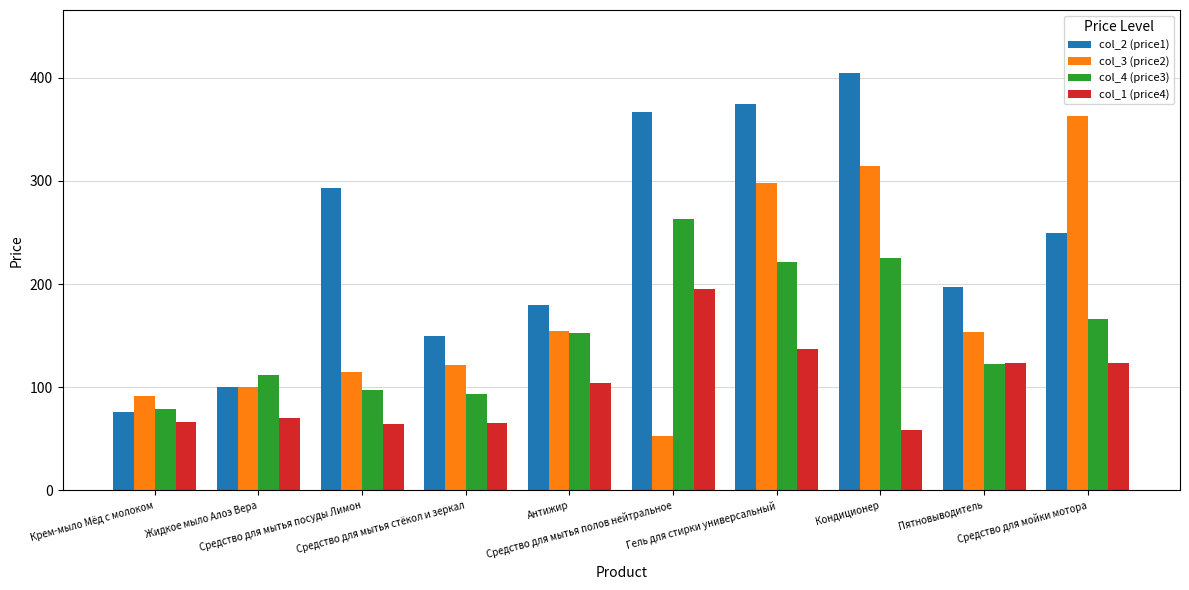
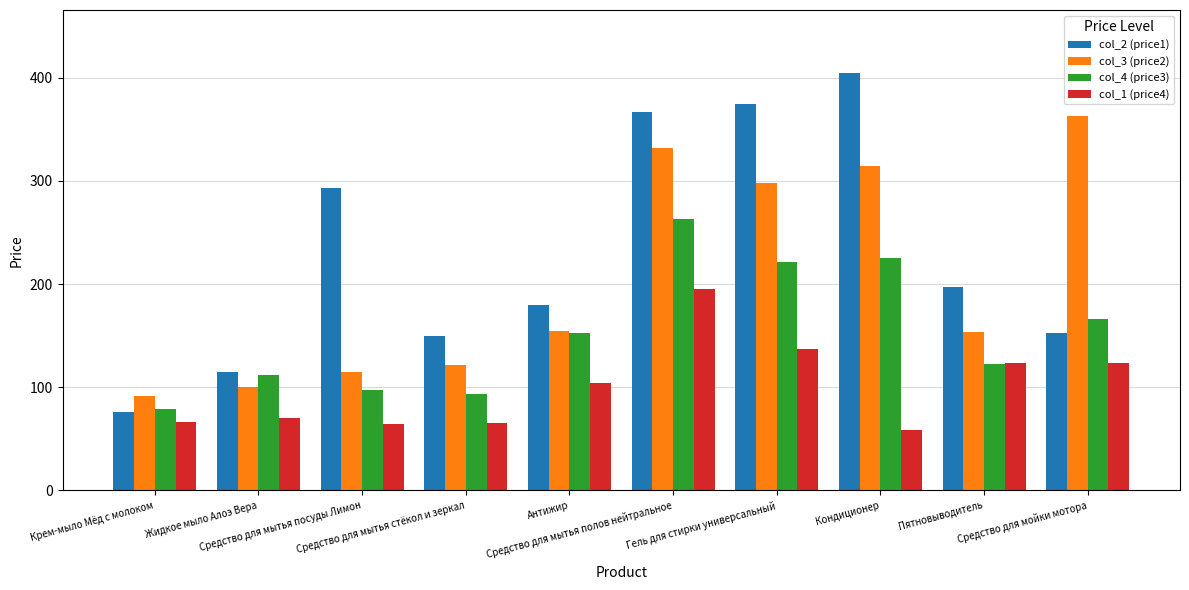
  {
    "col_2 (price1)": {
      "Крем-мыло Мёд с молоком": 76,
-     "Жидкое мыло Алоэ Вера": 100,
+     "Жидкое мыло Алоэ Вера": 115,
      "Средство для мытья посуды Лимон": 293,
      "Средство для мытья стёкол и зеркал": 150,
      "Антижир": 180,
      "Средство для мытья полов нейтральное": 367,
      "Гель для стирки универсальный": 375,
      "Кондиционер": 405,
      "Пятновыводитель": 197,
-     "Средство для мойки мотора": 250
+     "Средство для мойки мотора": 153
    },
    "col_3 (price2)": {
      "Крем-мыло Мёд с молоком": 92,
      "Жидкое мыло Алоэ Вера": 100,
      "Средство для мытья посуды Лимон": 115,
      "Средство для мытья стёкол и зеркал": 122,
      "Антижир": 155,
-     "Средство для мытья полов нейтральное": 53,
+     "Средство для мытья полов нейтральное": 332,
      "Гель для стирки универсальный": 298,
      "Кондиционер": 315,
      "Пятновыводитель": 154,
      "Средство для мойки мотора": 363
    },
    "col_4 (price3)": {
      "Крем-мыло Мёд с молоком": 79,
      "Жидкое мыло Алоэ Вера": 112,
      "Средство для мытья посуды Лимон": 97,
      "Средство для мытья стёкол и зеркал": 93,
      "Антижир": 153,
      "Средство для мытья полов нейтральное": 263,
      "Гель для стирки универсальный": 222,
      "Кондиционер": 225,
      "Пятновыводитель": 123,
      "Средство для мойки мотора": 166
    },
    "col_1 (price4)": {
      "Крем-мыло Мёд с молоком": 66,
      "Жидкое мыло Алоэ Вера": 70,
      "Средство для мытья посуды Лимон": 64,
      "Средство для мытья стёкол и зеркал": 65,
      "Антижир": 104,
      "Средство для мытья полов нейтральное": 195,
      "Гель для стирки универсальный": 137,
      "Кондиционер": 59,
      "Пятновыводитель": 124,
      "Средство для мойки мотора": 124
    }
  }
